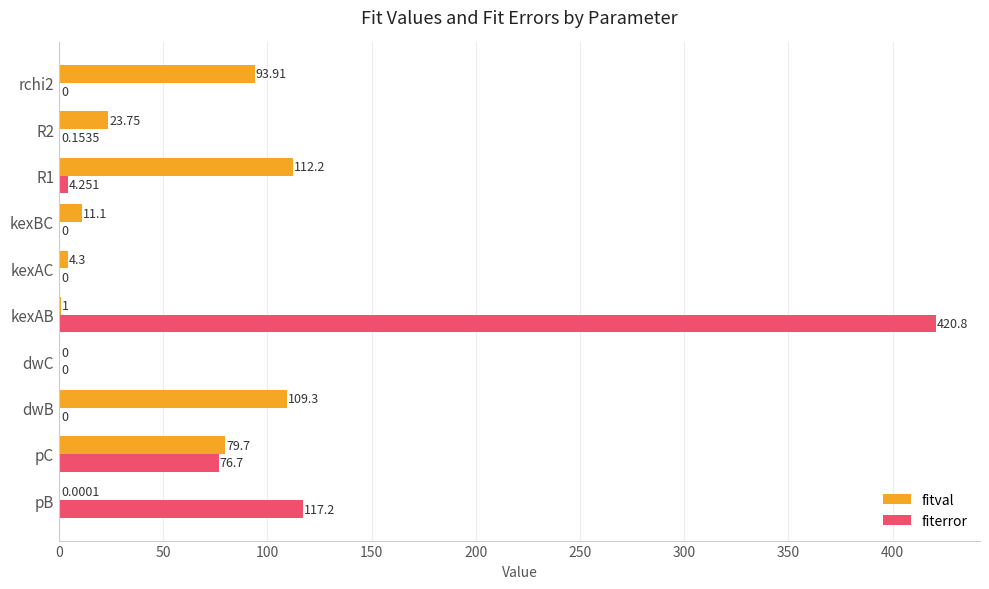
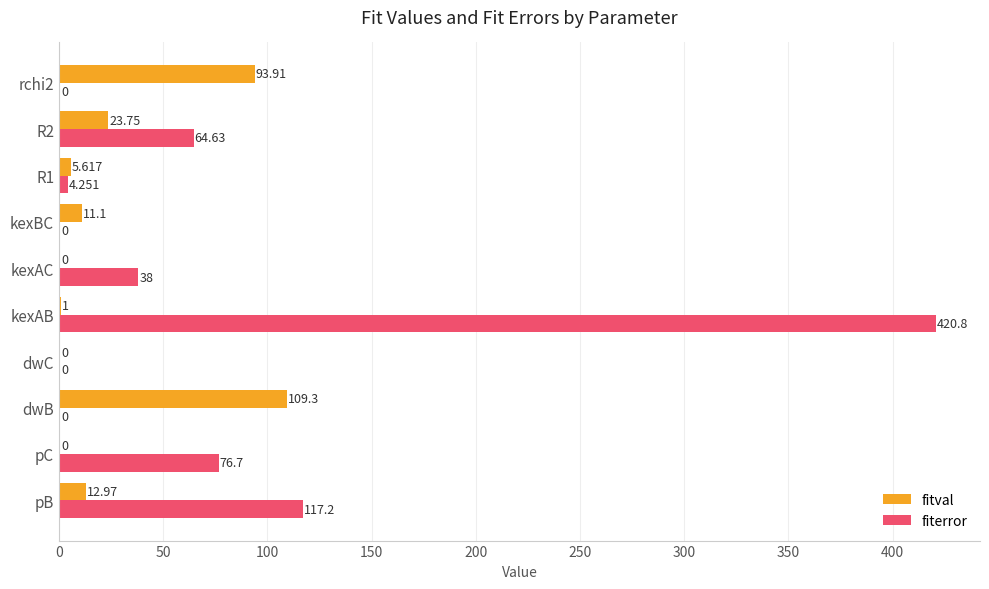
  {
    "fitval": {
      "rchi2": 93.91,
      "R2": 23.75,
-     "R1": 112.2,
+     "R1": 5.617,
      "kexBC": 11.1,
-     "kexAC": 4.3,
+     "kexAC": 0,
      "kexAB": 1,
      "dwC": 0,
      "dwB": 109.3,
-     "pC": 79.7,
-     "pB": 0.0001
+     "pC": 0,
+     "pB": 12.97
    },
    "fiterror": {
      "rchi2": 0,
-     "R2": 0.1535,
+     "R2": 64.63,
      "R1": 4.251,
      "kexBC": 0,
-     "kexAC": 0,
+     "kexAC": 38,
      "kexAB": 420.8,
      "dwC": 0,
      "dwB": 0,
      "pC": 76.7,
      "pB": 117.2
    }
  }
